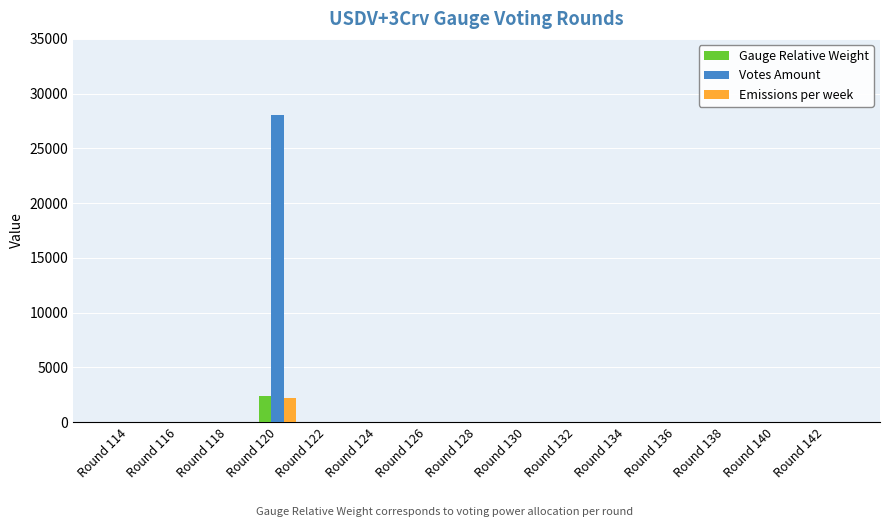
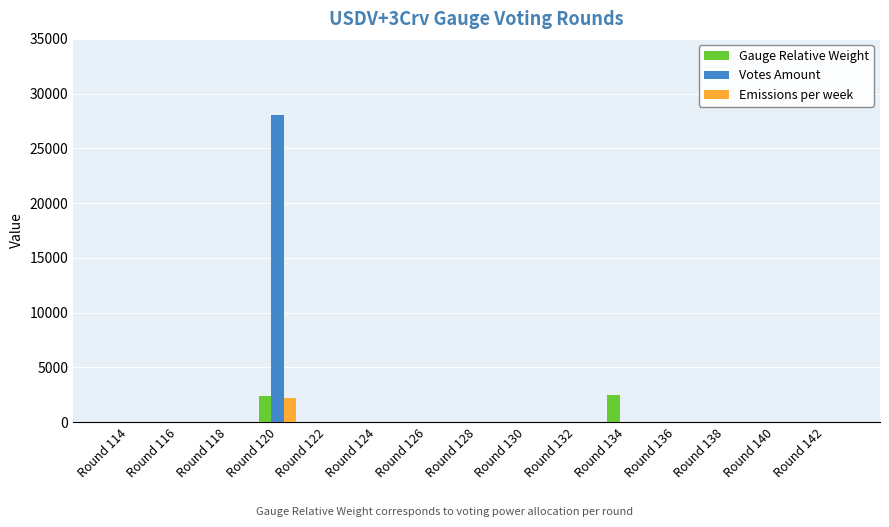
  {
    "Gauge Relative Weight": {
      "Round 114": 0,
      "Round 116": 0,
      "Round 118": 0,
      "Round 120": 2400,
      "Round 122": 0,
      "Round 124": 0,
      "Round 126": 0,
      "Round 128": 0,
      "Round 130": 0,
      "Round 132": 0,
-     "Round 134": 0,
+     "Round 134": 2500,
      "Round 136": 0,
      "Round 138": 0,
      "Round 140": 0,
      "Round 142": 0
    },
    "Votes Amount": {
      "Round 114": 0,
      "Round 116": 0,
      "Round 118": 0,
      "Round 120": 28000,
      "Round 122": 0,
      "Round 124": 0,
      "Round 126": 0,
      "Round 128": 0,
      "Round 130": 0,
      "Round 132": 0,
      "Round 134": 0,
      "Round 136": 0,
      "Round 138": 0,
      "Round 140": 0,
      "Round 142": 0
    },
    "Emissions per week": {
      "Round 114": 0,
      "Round 116": 0,
      "Round 118": 0,
      "Round 120": 2200,
      "Round 122": 0,
      "Round 124": 0,
      "Round 126": 0,
      "Round 128": 0,
      "Round 130": 0,
      "Round 132": 0,
      "Round 134": 0,
      "Round 136": 0,
      "Round 138": 0,
      "Round 140": 0,
      "Round 142": 0
    }
  }
